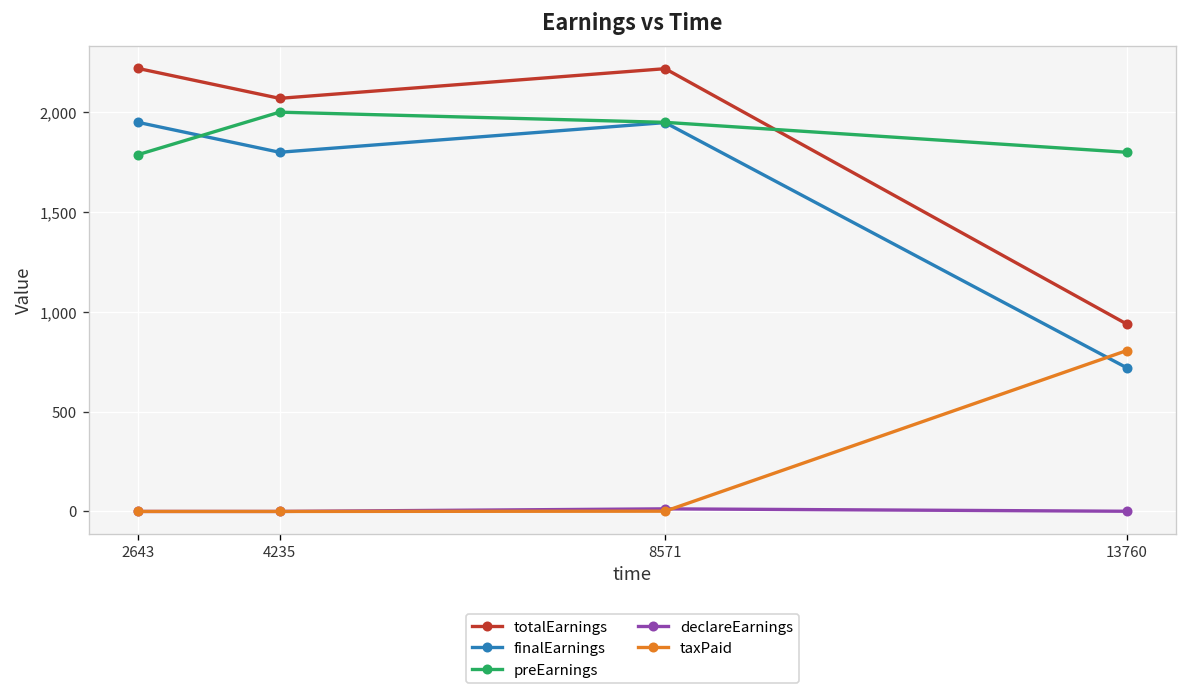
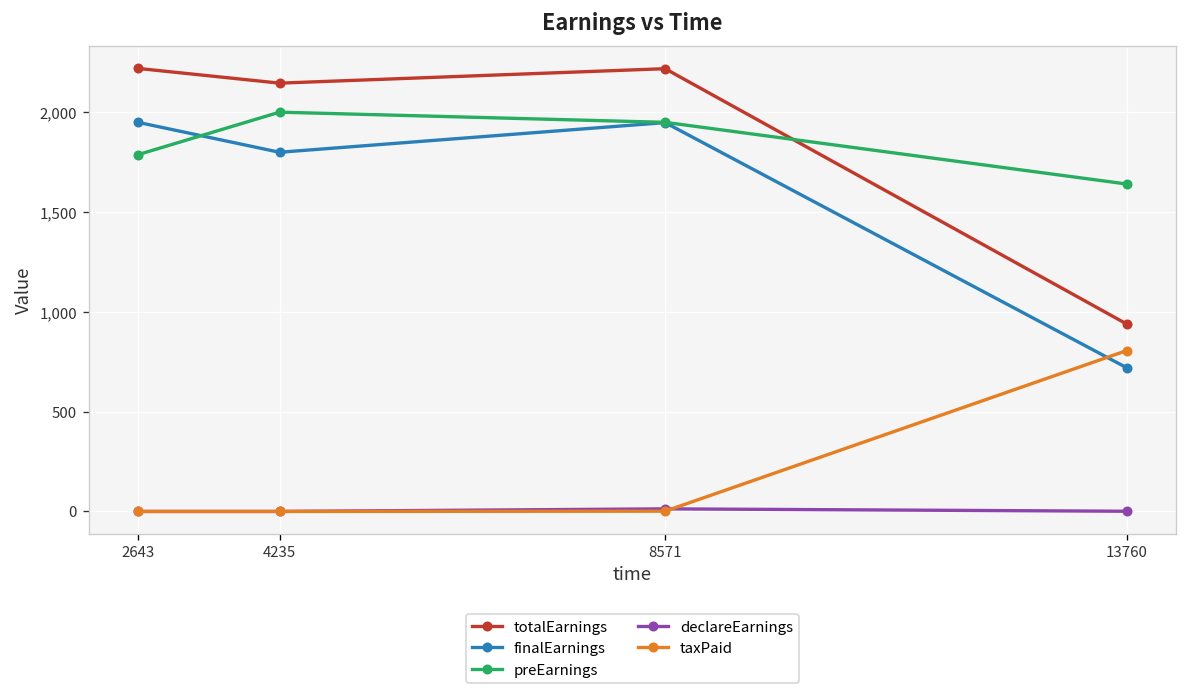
  {
    "totalEarnings": {
      "2643": "2,220",
-     "4235": "2,070",
+     "4235": "2,150",
      "8571": "2,220",
      "13760": "940"
    },
    "finalEarnings": {
      "2643": "1,950",
      "4235": "1,800",
      "13760": "720"
    },
    "preEarnings": {
      "2643": "1,790",
      "4235": "2,000",
-     "13760": "1,800"
+     "13760": "1,640"
    },
    "declareEarnings": {
      "13760": "0"
    },
    "taxPaid": {
      "13760": "810"
    }
  }
